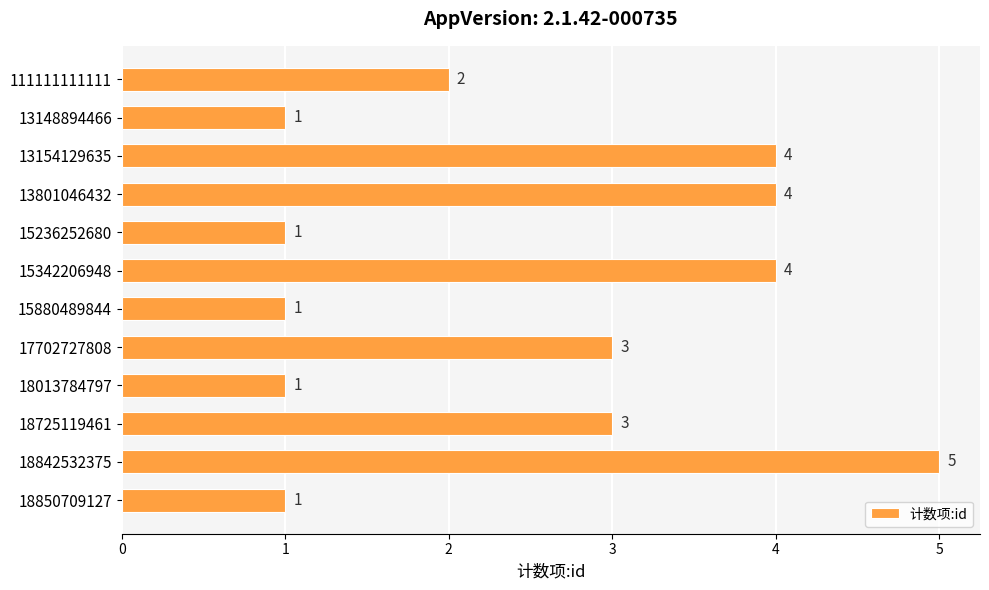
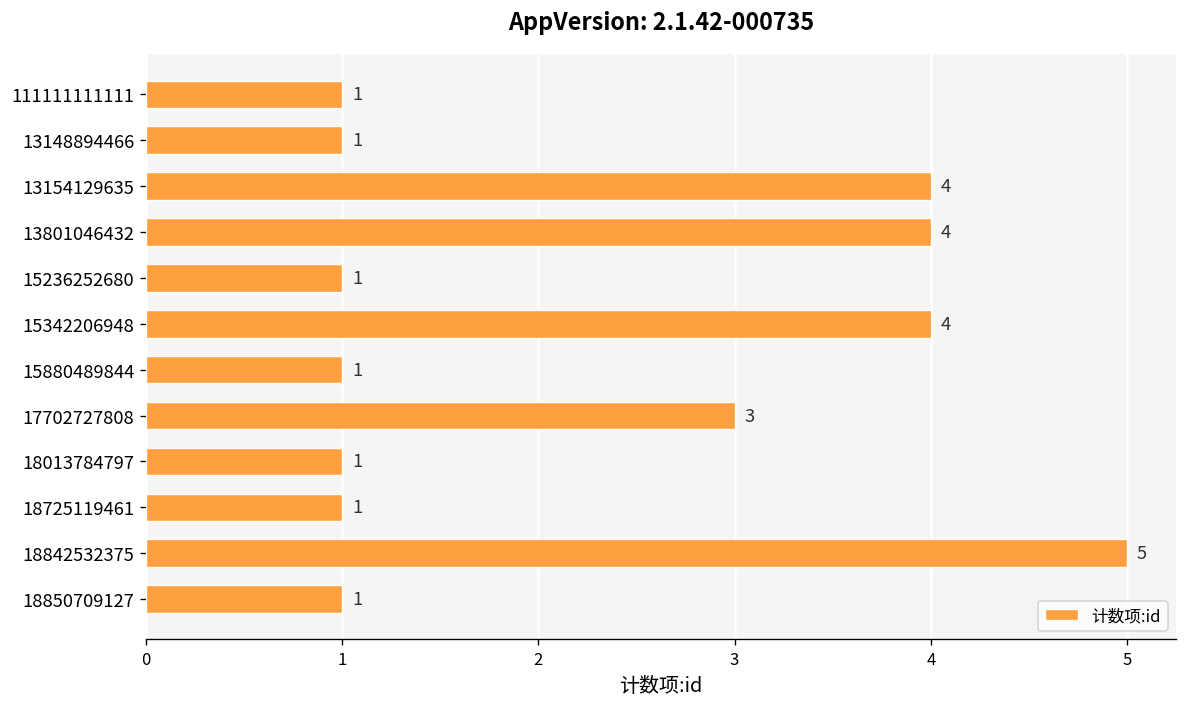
  {
-   "111111111111": 2,
+   "111111111111": 1,
    "13148894466": 1,
    "13154129635": 4,
    "13801046432": 4,
    "15236252680": 1,
    "15342206948": 4,
    "15880489844": 1,
    "17702727808": 3,
    "18013784797": 1,
-   "18725119461": 3,
+   "18725119461": 1,
    "18842532375": 5,
    "18850709127": 1
  }
